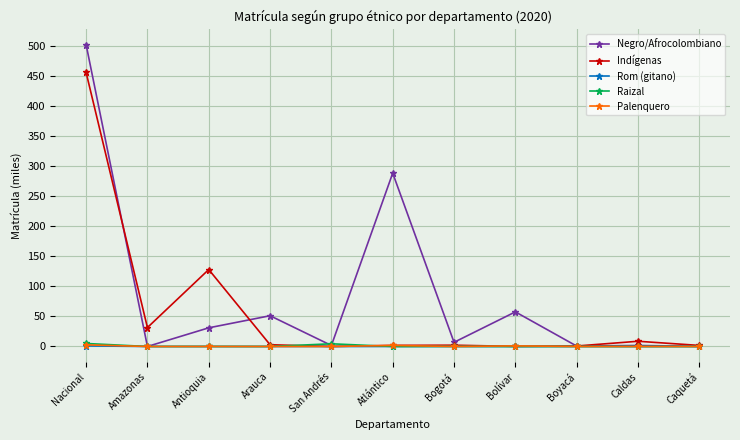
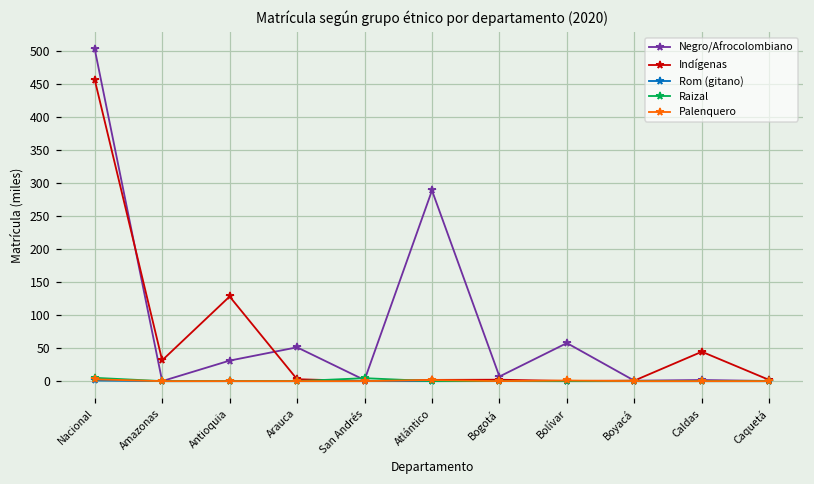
  {
    "Negro/Afrocolombiano": {
      "Nacional": 500,
      "Antioquia": 30,
      "Arauca": 50,
      "Atlántico": 290,
      "Bogotá": 10,
      "Bolívar": 60
    },
    "Indígenas": {
      "Nacional": 460,
      "Amazonas": 30,
      "Antioquia": 130,
-     "Caldas": 10
+     "Caldas": 40
    }
  }
